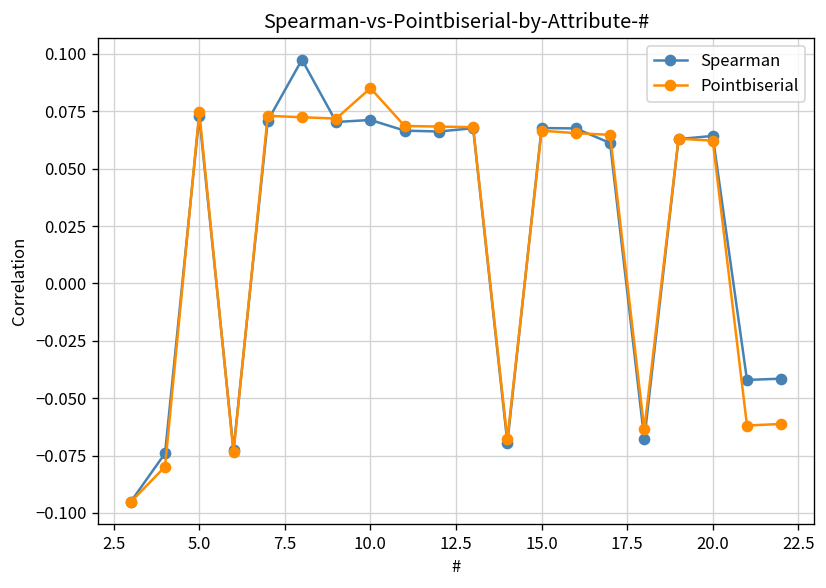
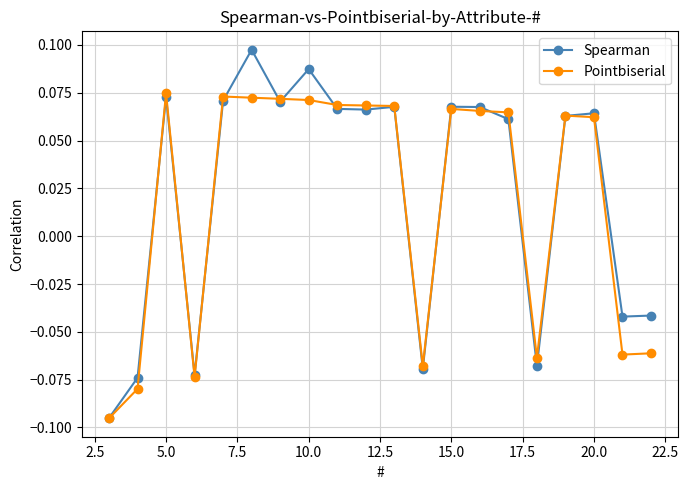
  {
    "Spearman": {
      "5.0": 0.073,
-     "10.0": 0.071,
+     "10.0": 0.087,
      "20.0": 0.064
    },
    "Pointbiserial": {
      "5.0": 0.075,
-     "10.0": 0.085,
+     "10.0": 0.071,
      "20.0": 0.062
    }
  }
